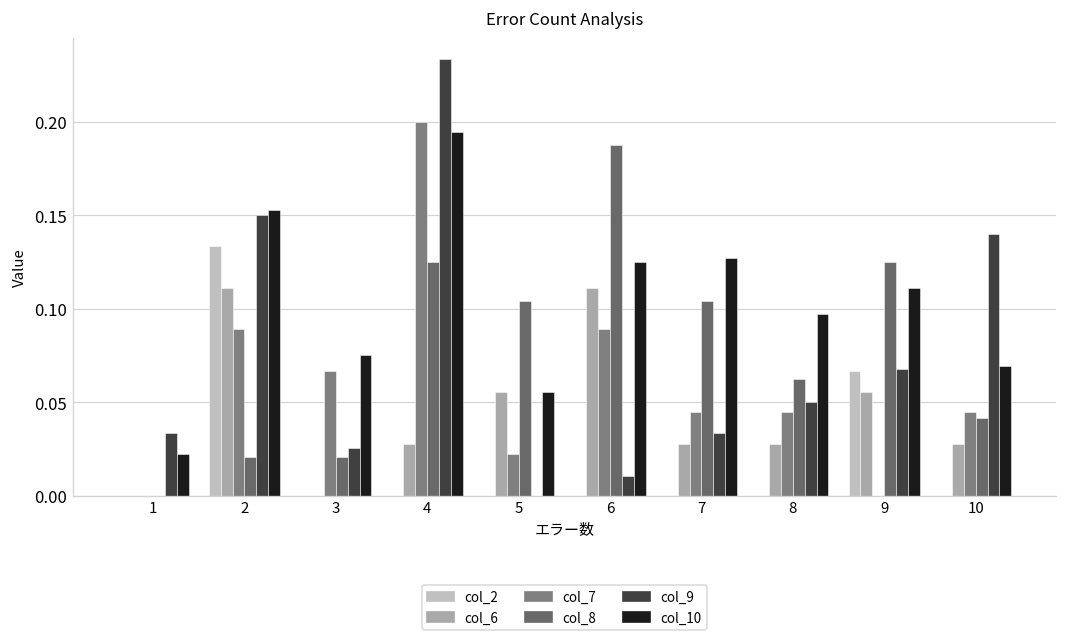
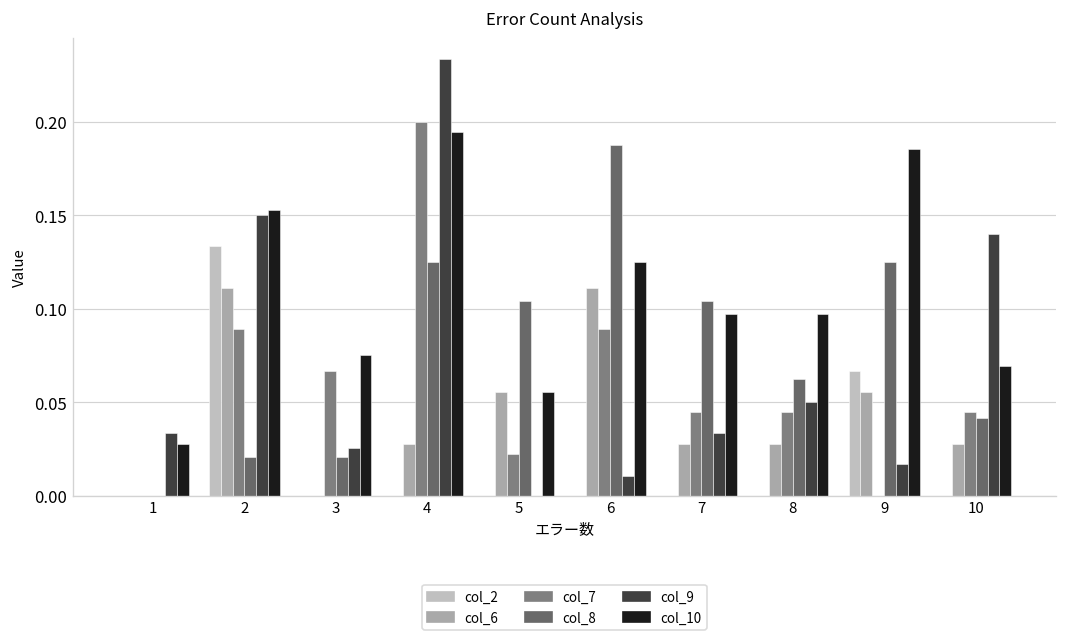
  {
    "col_9": {
      "1": 0.033,
      "2": 0.150,
      "3": 0.025,
      "4": 0.233,
      "5": 0.000,
      "6": 0.010,
      "7": 0.033,
      "8": 0.050,
-     "9": 0.068,
+     "9": 0.017,
      "10": 0.140
    },
    "col_10": {
-     "1": 0.022,
+     "1": 0.028,
      "2": 0.153,
      "3": 0.075,
      "4": 0.194,
      "5": 0.056,
      "6": 0.125,
-     "7": 0.127,
+     "7": 0.097,
      "8": 0.097,
-     "9": 0.111,
+     "9": 0.185,
      "10": 0.069
    }
  }
